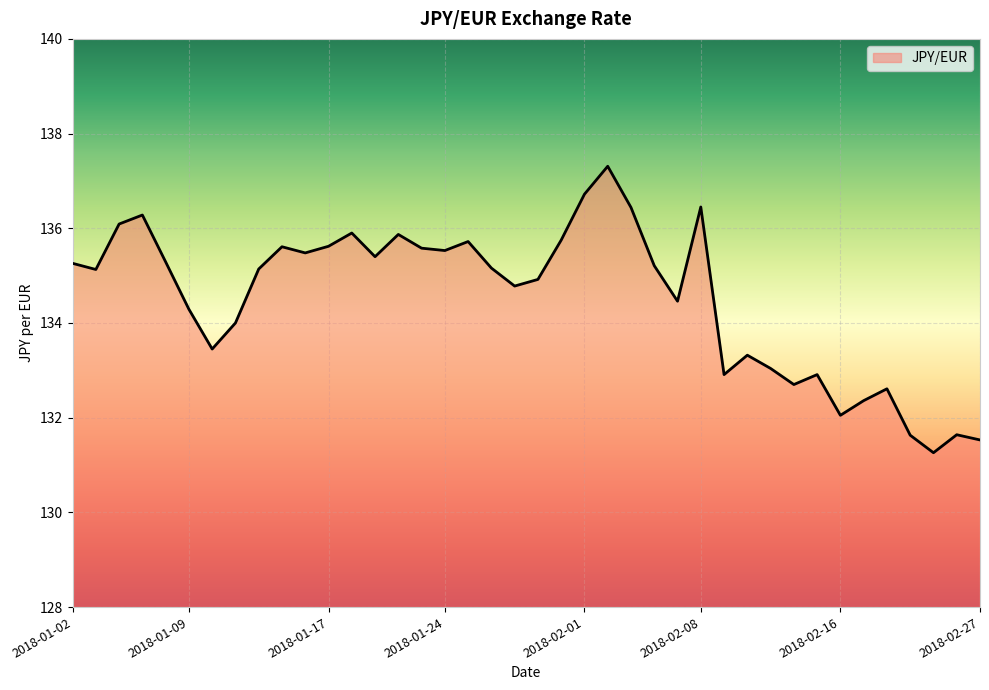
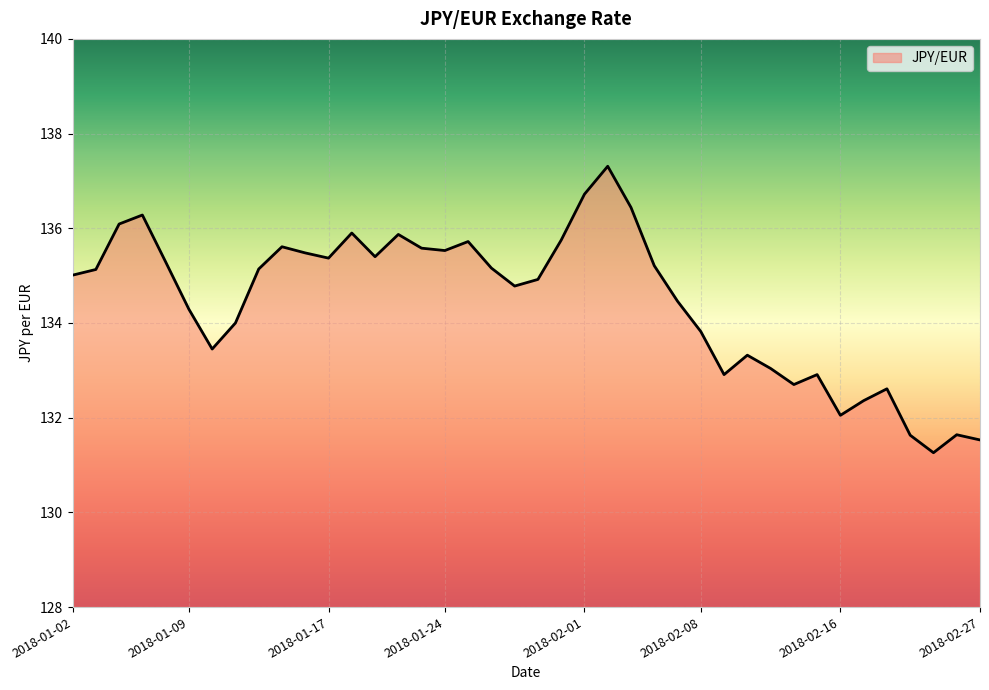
  {
-   "2018-01-02": 135.3,
+   "2018-01-02": 135.0,
    "2018-01-09": 134.3,
-   "2018-01-17": 135.6,
+   "2018-01-17": 135.4,
    "2018-01-24": 135.5,
    "2018-02-01": 136.7,
-   "2018-02-08": 136.5,
+   "2018-02-08": 133.8,
    "2018-02-16": 132.1,
    "2018-02-27": 131.5
  }
